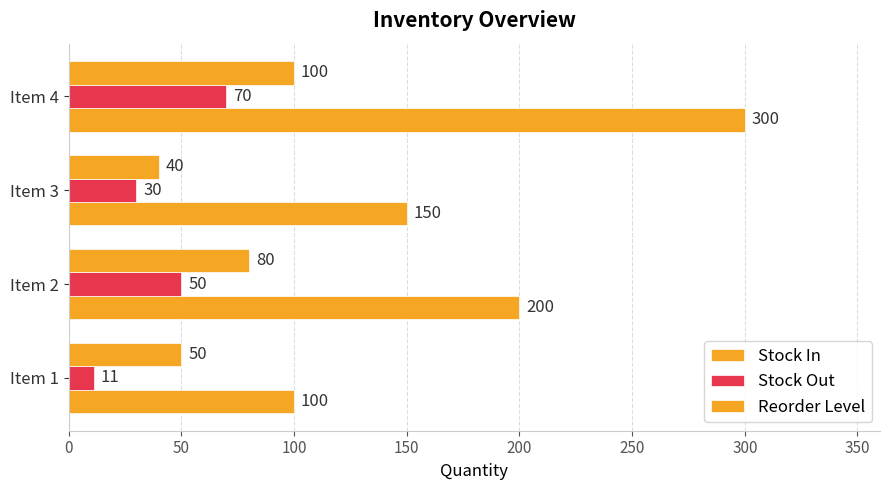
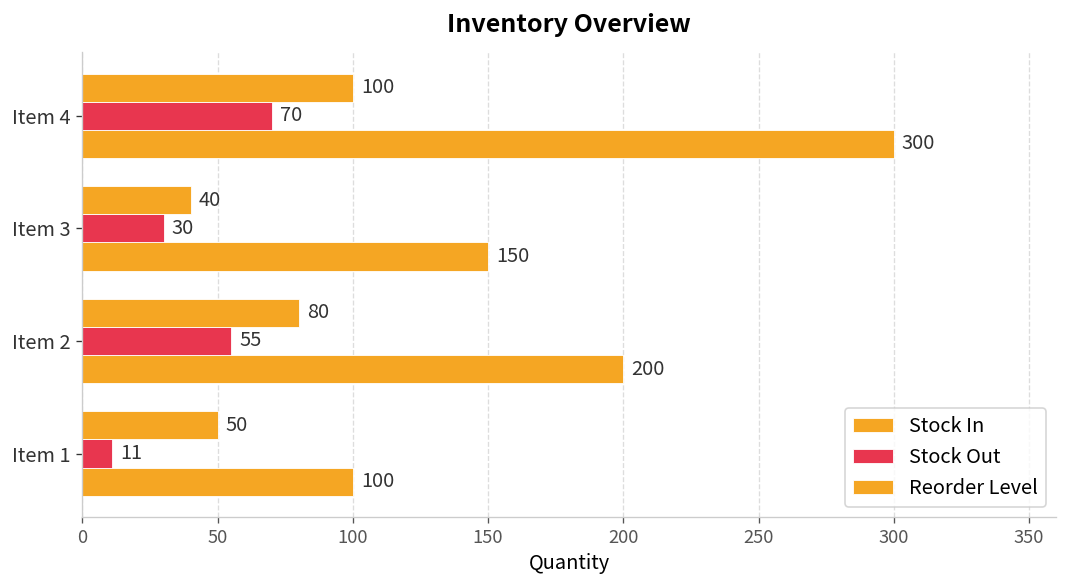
  {
    "Stock Out": {
      "Item 4": 70,
      "Item 3": 30,
-     "Item 2": 50,
+     "Item 2": 55,
      "Item 1": 11
    }
  }
